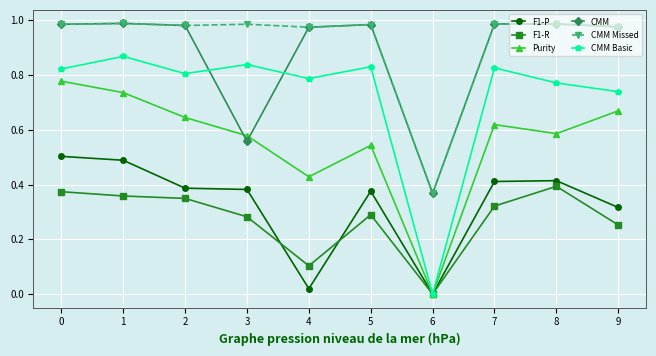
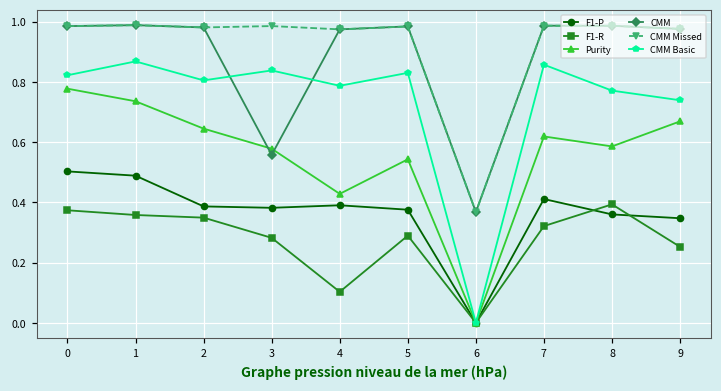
  {
    "F1-P": {
      "0": 0.50,
      "1": 0.49,
      "2": 0.39,
      "3": 0.38,
-     "4": 0.02,
+     "4": 0.39,
      "5": 0.38,
      "7": 0.41,
-     "8": 0.41,
-     "9": 0.32
+     "8": 0.36,
+     "9": 0.35
    },
    "Purity": {
      "0": 0.78,
      "1": 0.74,
      "2": 0.64,
      "3": 0.58,
      "4": 0.43,
      "5": 0.54,
      "7": 0.62,
      "8": 0.59,
      "9": 0.67
    },
    "CMM Basic": {
      "0": 0.82,
      "1": 0.87,
      "2": 0.80,
      "3": 0.84,
      "4": 0.79,
      "5": 0.83,
-     "7": 0.83,
+     "7": 0.86,
      "8": 0.77,
      "9": 0.74
    }
  }
